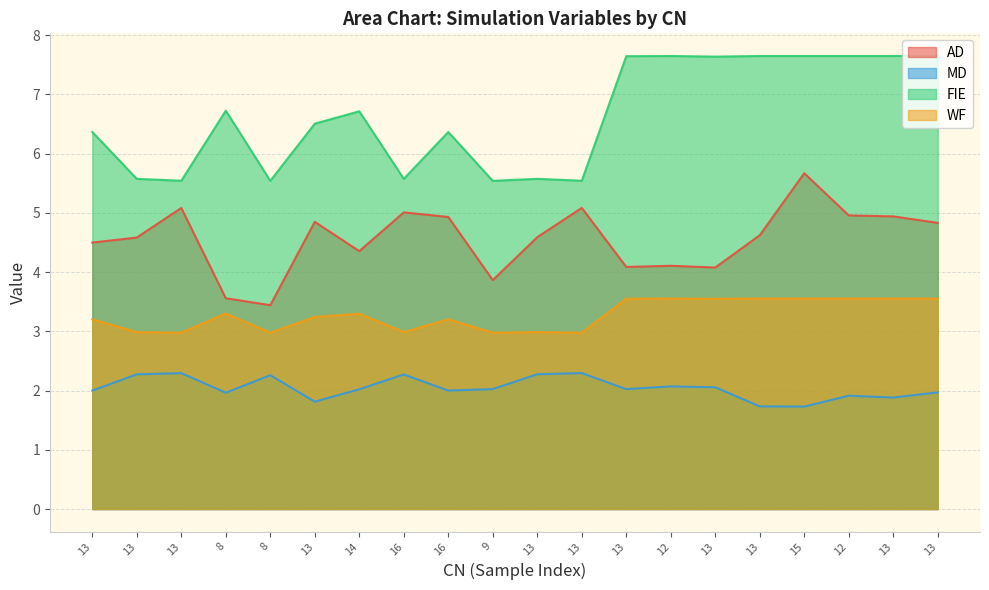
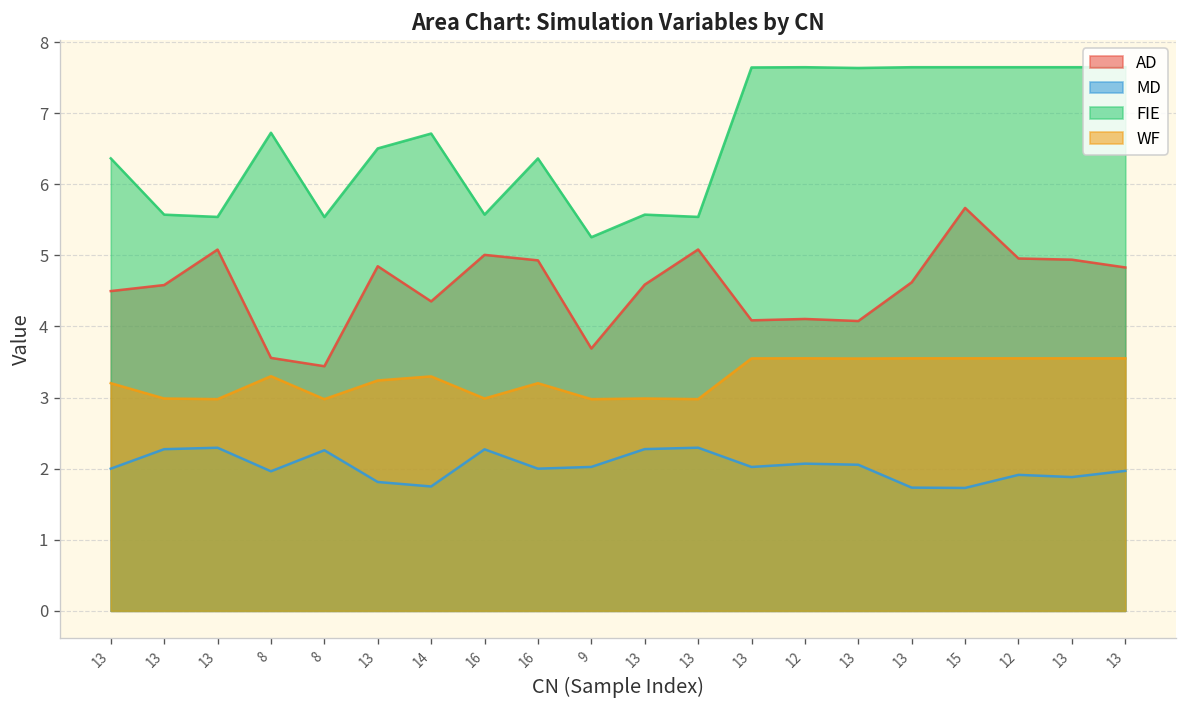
  {
    "AD": {
      "14": 4.4,
-     "9": 3.9,
+     "9": 3.7,
      "15": 5.7
    },
    "MD": {
-     "14": 2.0,
+     "14": 1.7,
      "9": 2.0,
      "15": 1.7
    },
    "FIE": {
      "14": 6.7,
-     "9": 5.5,
+     "9": 5.3,
      "15": 7.6
    },
    "WF": {
      "14": 3.3,
      "9": 3.0,
      "15": 3.6
    }
  }
